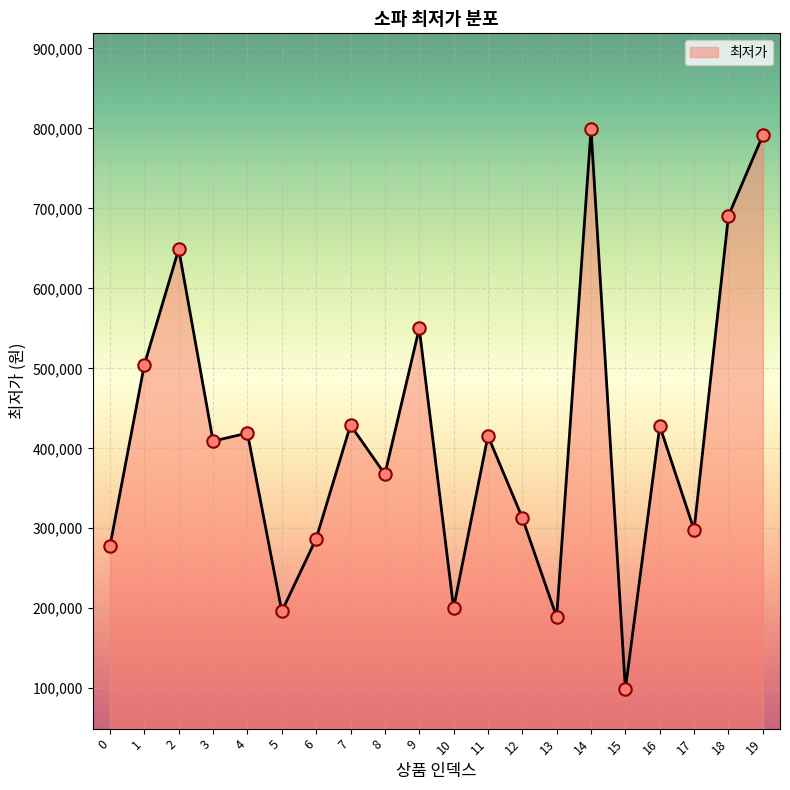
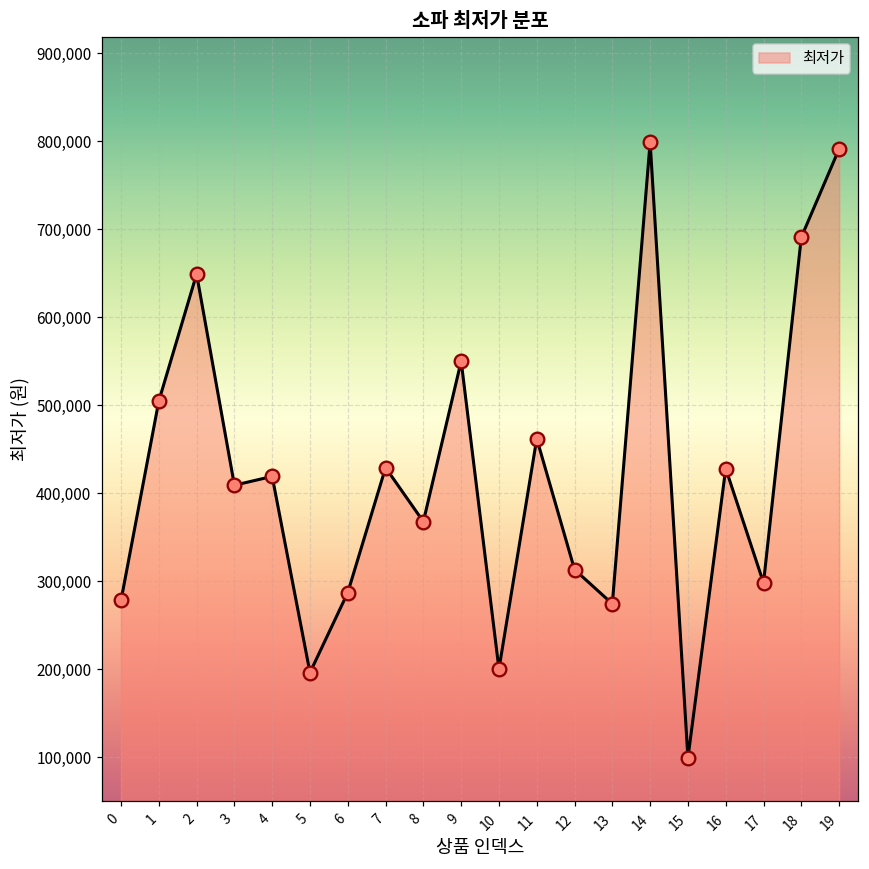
  {
    "0": "280,000",
    "1": "500,000",
    "2": "650,000",
    "3": "410,000",
    "4": "420,000",
    "5": "200,000",
    "6": "290,000",
    "7": "430,000",
    "8": "370,000",
    "9": "550,000",
    "10": "200,000",
-   "11": "420,000",
+   "11": "460,000",
    "12": "310,000",
-   "13": "190,000",
+   "13": "270,000",
    "14": "800,000",
    "15": "100,000",
    "16": "430,000",
    "17": "300,000",
    "18": "690,000",
    "19": "790,000"
  }
